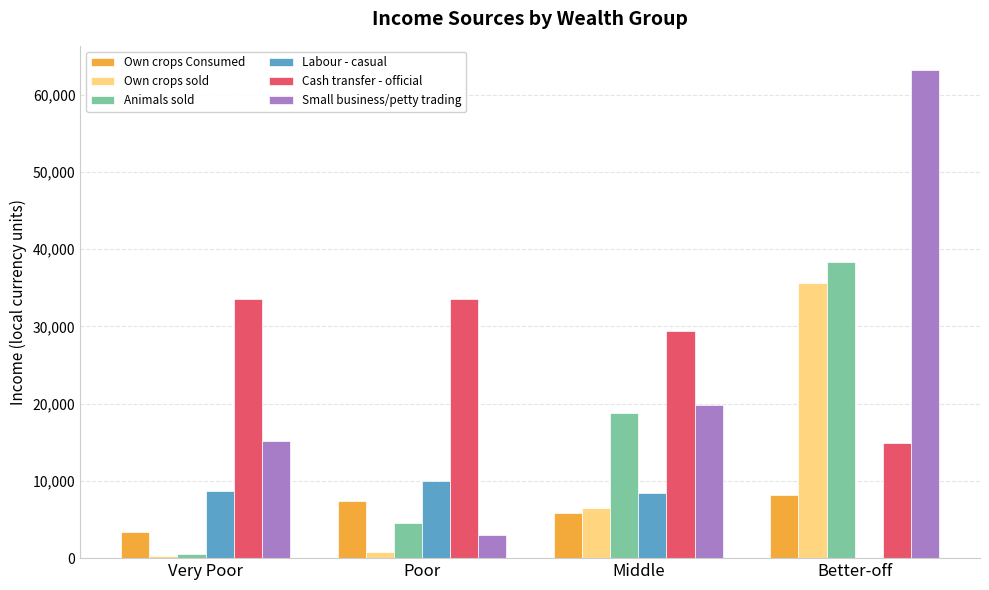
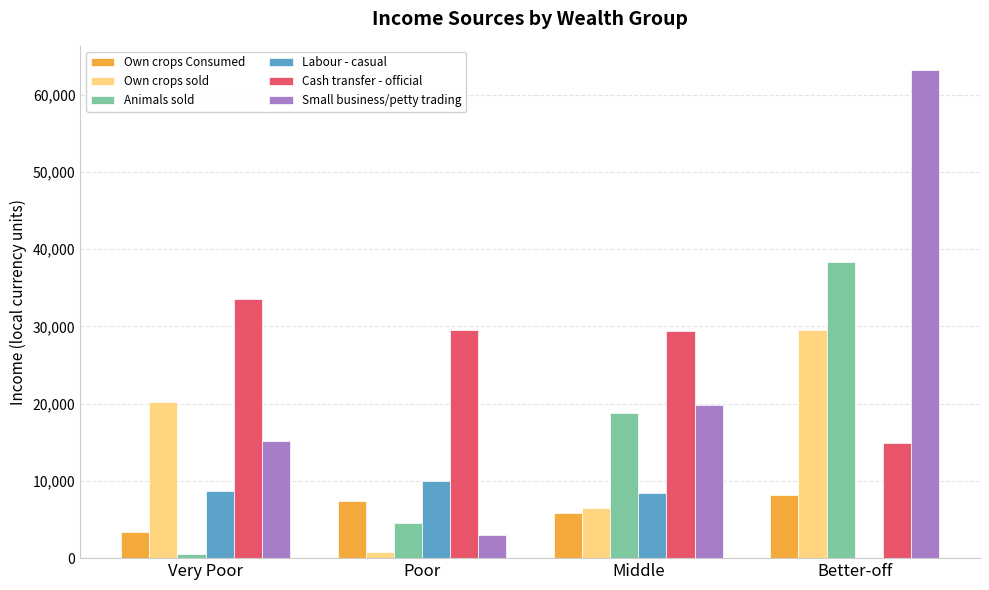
  {
    "Own crops Consumed": {
      "Very Poor": "3,000",
      "Poor": "7,000",
      "Middle": "6,000",
      "Better-off": "8,000"
    },
    "Own crops sold": {
-     "Very Poor": "0",
+     "Very Poor": "20,000",
      "Poor": "1,000",
      "Middle": "7,000",
-     "Better-off": "36,000"
+     "Better-off": "30,000"
    },
    "Animals sold": {
      "Very Poor": "1,000",
      "Poor": "5,000",
      "Middle": "19,000",
      "Better-off": "38,000"
    },
    "Labour - casual": {
      "Very Poor": "9,000",
      "Poor": "10,000",
      "Middle": "8,000",
      "Better-off": "0"
    },
    "Cash transfer - official": {
      "Very Poor": "34,000",
-     "Poor": "34,000",
+     "Poor": "29,000",
      "Middle": "29,000",
      "Better-off": "15,000"
    },
    "Small business/petty trading": {
      "Very Poor": "15,000",
      "Poor": "3,000",
      "Middle": "20,000",
      "Better-off": "63,000"
    }
  }
